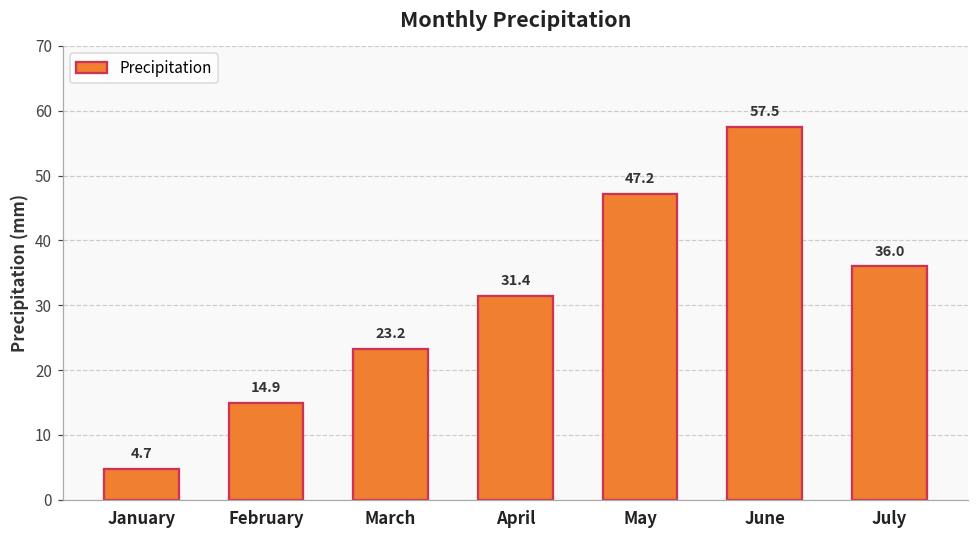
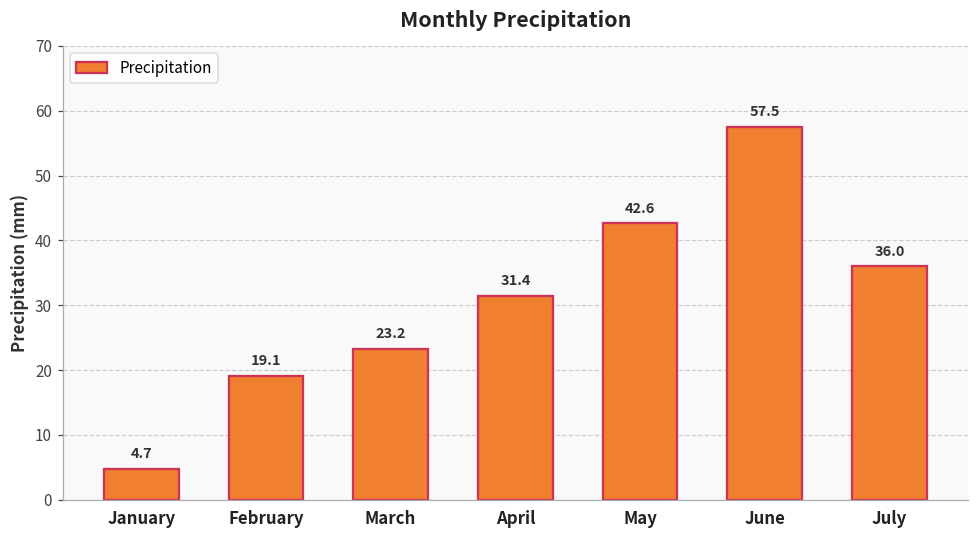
  {
    "January": 4.7,
-   "February": 14.9,
+   "February": 19.1,
    "March": 23.2,
    "April": 31.4,
-   "May": 47.2,
+   "May": 42.6,
    "June": 57.5,
    "July": 36.0
  }
